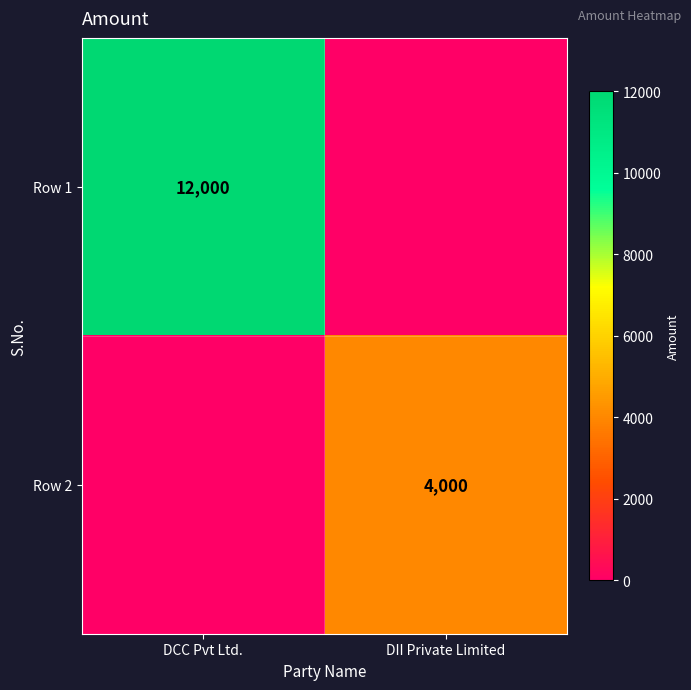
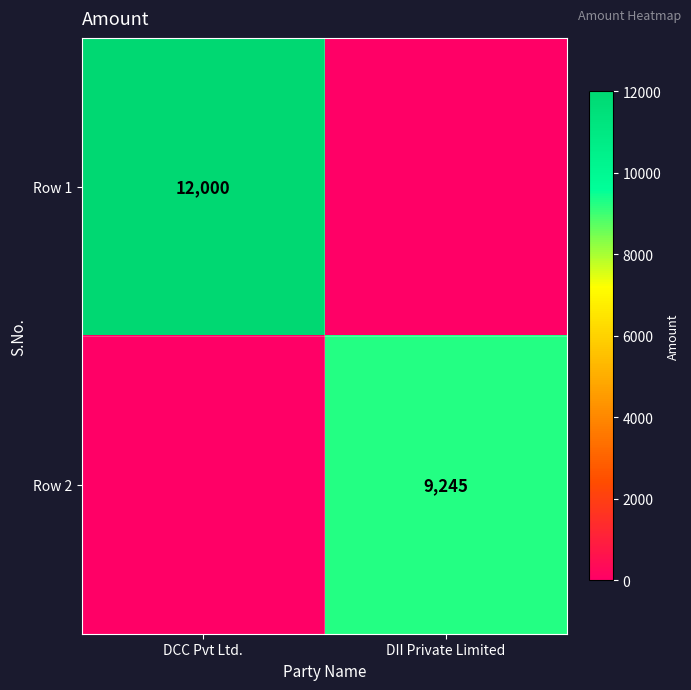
  {
    "Row 1": {
      "DCC Pvt Ltd.": "12,000"
    },
    "Row 2": {
-     "DII Private Limited": "4,000"
+     "DII Private Limited": "9,245"
    }
  }
